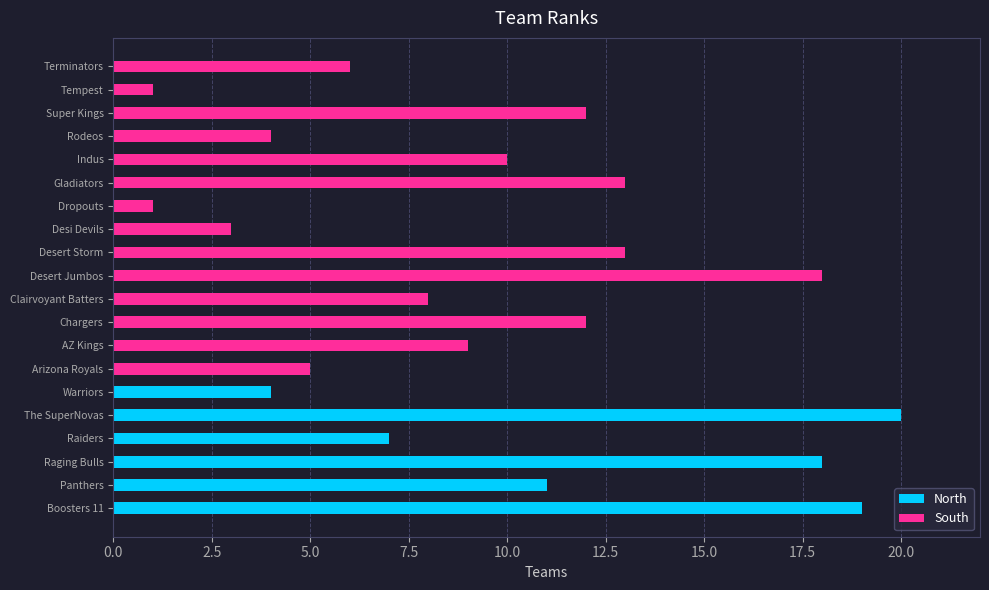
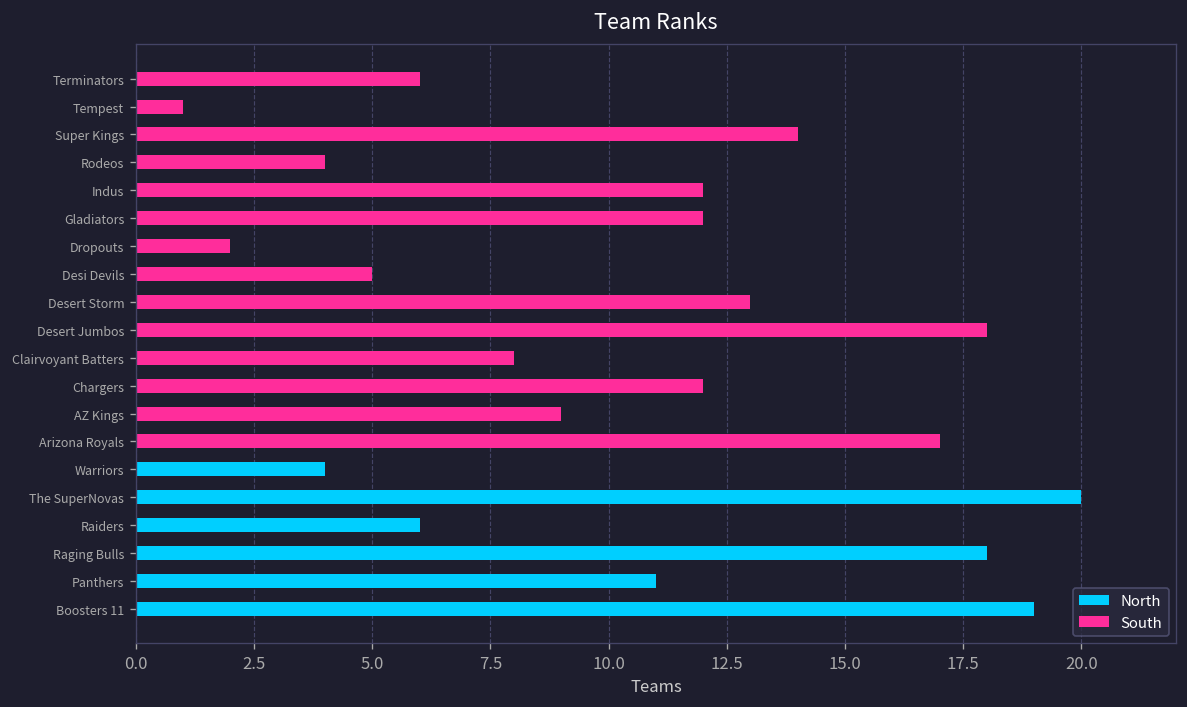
  {
    "North": {
      "Warriors": 4,
      "The SuperNovas": 20,
-     "Raiders": 7,
+     "Raiders": 6,
      "Raging Bulls": 18,
      "Panthers": 11,
      "Boosters 11": 19
    },
    "South": {
      "Terminators": 6,
      "Tempest": 1,
-     "Super Kings": 12,
+     "Super Kings": 14,
      "Rodeos": 4,
-     "Indus": 10,
-     "Gladiators": 13,
-     "Dropouts": 1,
-     "Desi Devils": 3,
+     "Indus": 12,
+     "Gladiators": 12,
+     "Dropouts": 2,
+     "Desi Devils": 5,
      "Desert Storm": 13,
      "Desert Jumbos": 18,
      "Clairvoyant Batters": 8,
      "Chargers": 12,
      "AZ Kings": 9,
-     "Arizona Royals": 5
+     "Arizona Royals": 17
    }
  }
